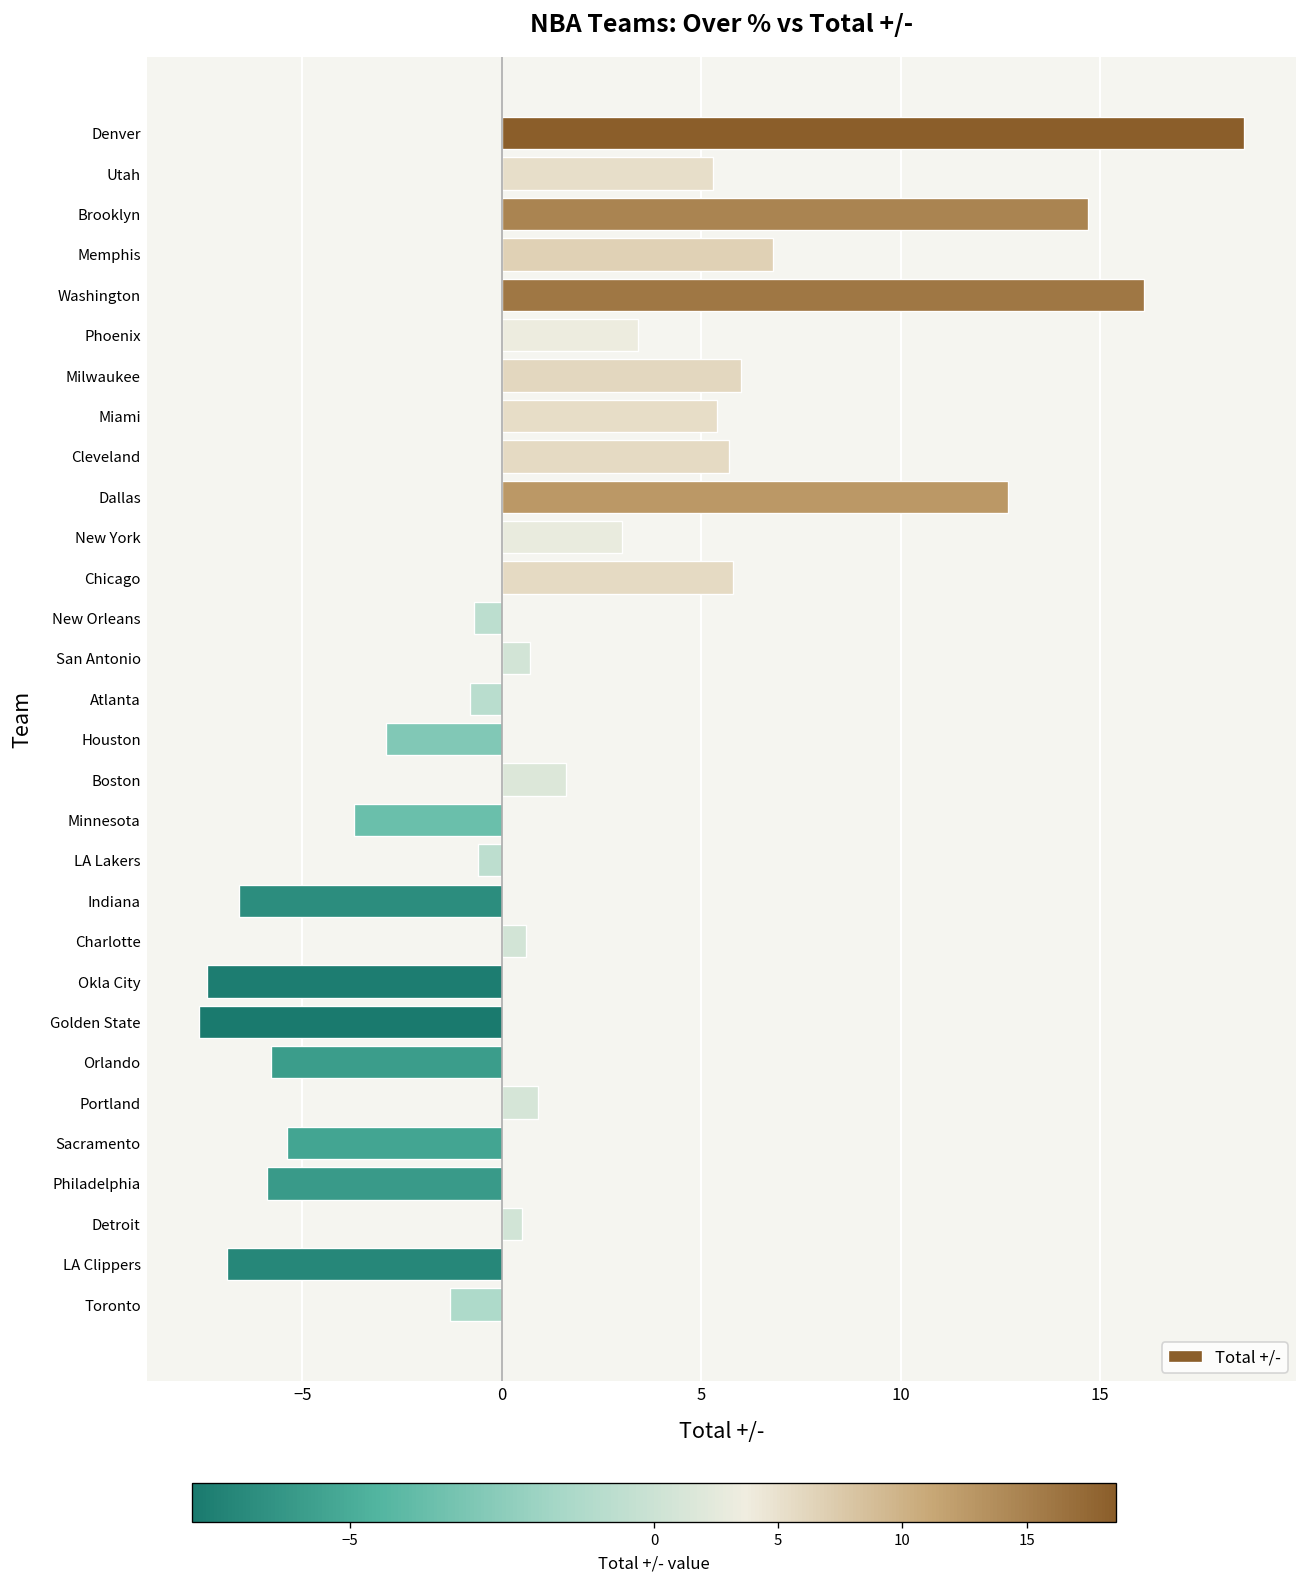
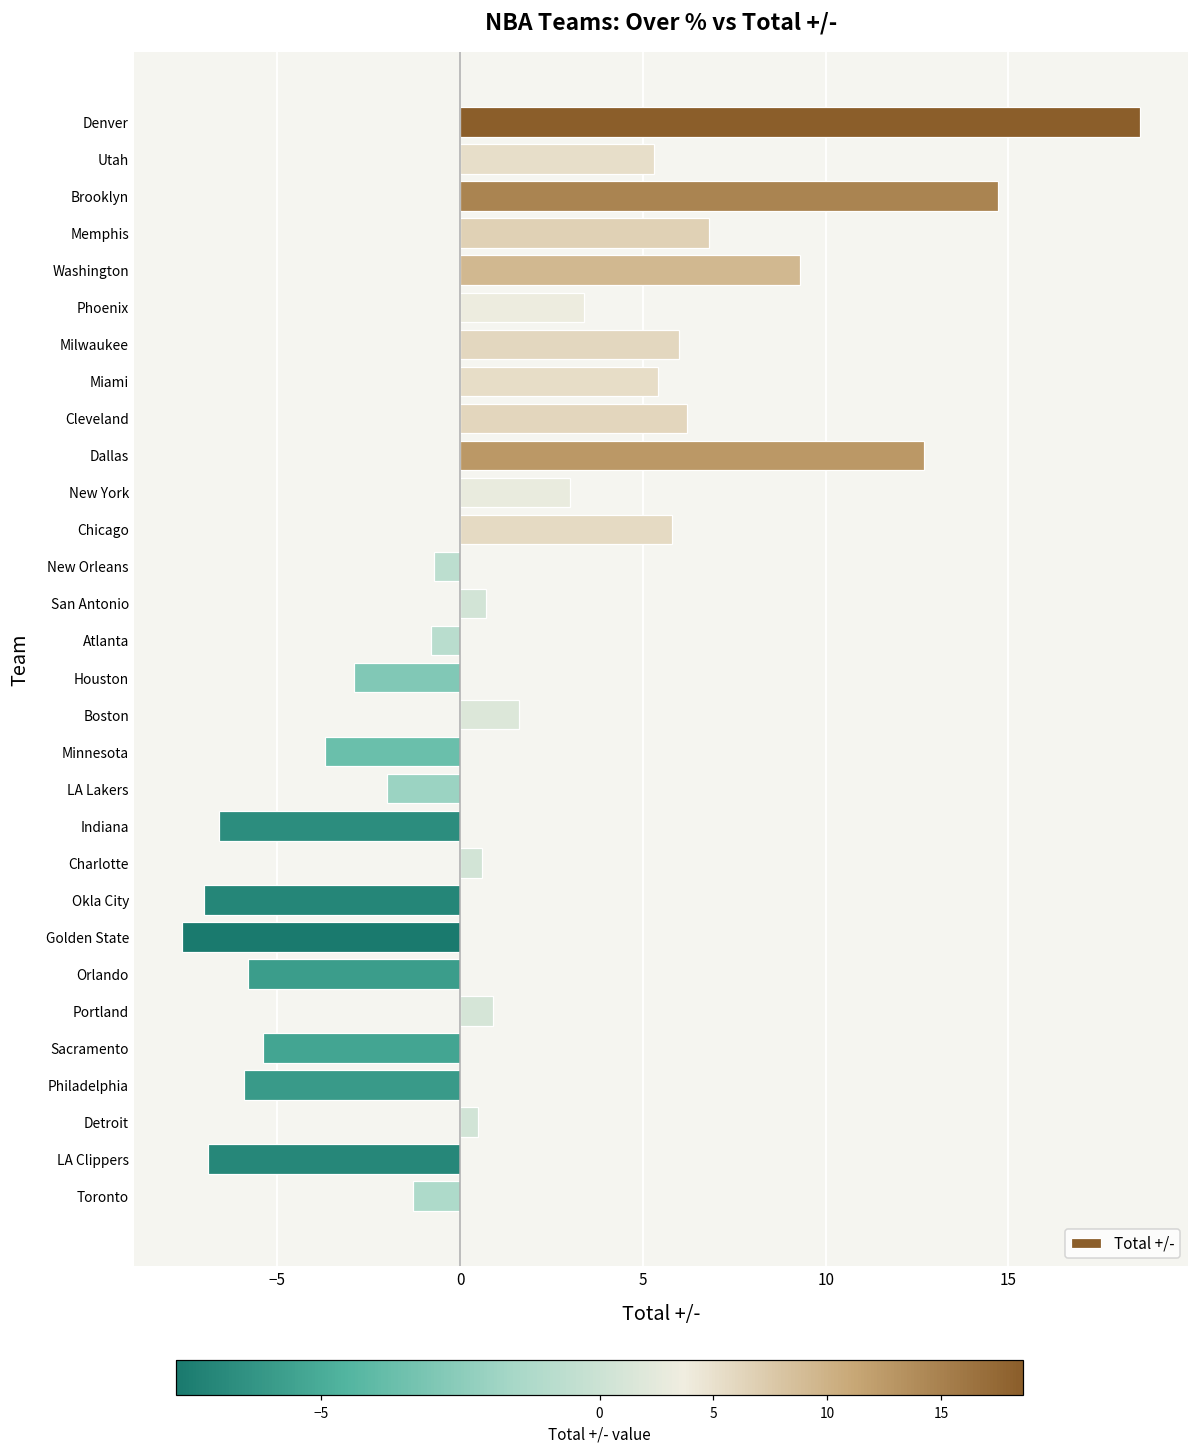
  {
    "Denver": 18.6,
    "Utah": 5.3,
    "Brooklyn": 14.7,
    "Memphis": 6.8,
-   "Washington": 16.1,
+   "Washington": 9.3,
    "Phoenix": 3.4,
    "Milwaukee": 6.0,
    "Miami": 5.4,
-   "Cleveland": 5.7,
+   "Cleveland": 6.2,
    "Dallas": 12.7,
    "New York": 3.0,
    "Chicago": 5.8,
    "New Orleans": -0.7,
    "San Antonio": 0.7,
    "Atlanta": -0.8,
    "Houston": -2.9,
    "Boston": 1.6,
    "Minnesota": -3.7,
-   "LA Lakers": -0.6,
+   "LA Lakers": -2.0,
    "Indiana": -6.6,
    "Charlotte": 0.6,
-   "Okla City": -7.4,
+   "Okla City": -7.0,
    "Golden State": -7.6,
    "Orlando": -5.8,
    "Portland": 0.9,
    "Sacramento": -5.4,
    "Philadelphia": -5.9,
    "Detroit": 0.5,
    "LA Clippers": -6.9,
    "Toronto": -1.3
  }
